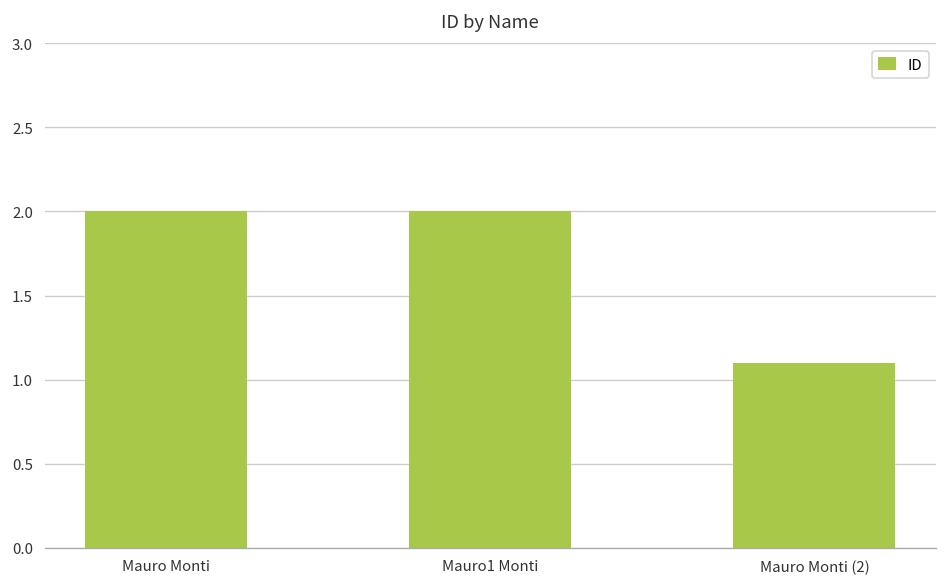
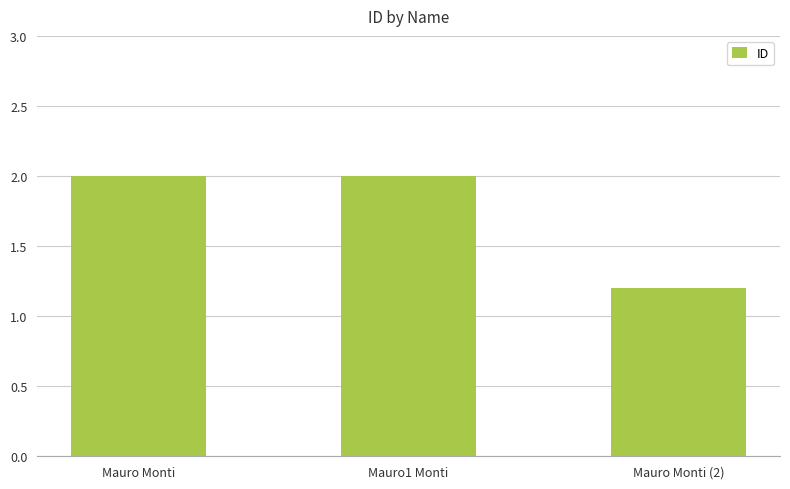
  {
    "Mauro Monti": 2.0,
    "Mauro1 Monti": 2.0,
-   "Mauro Monti (2)": 1.1
+   "Mauro Monti (2)": 1.2
  }
